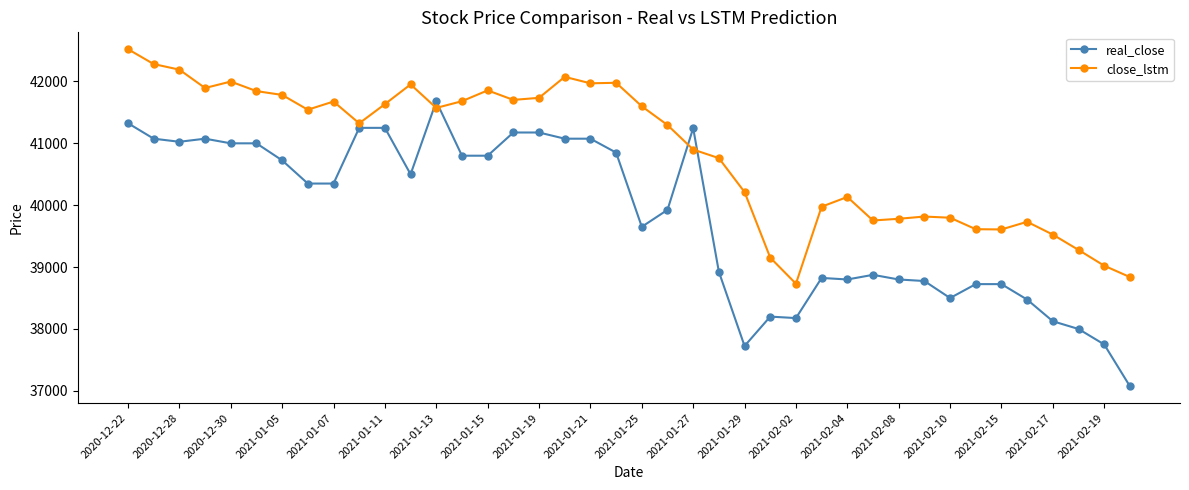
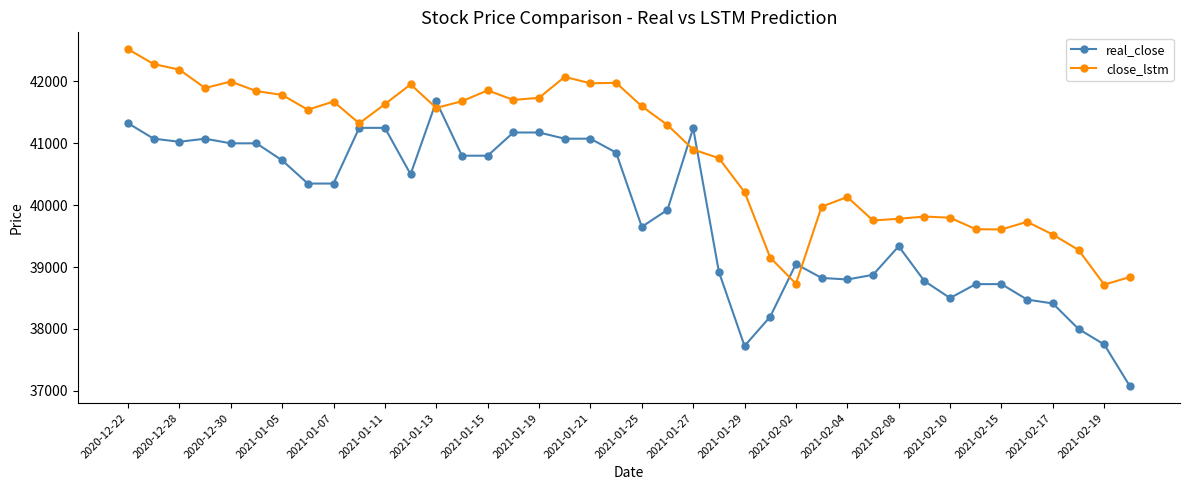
  {
    "real_close": {
      "2020-12-22": 41300,
      "2020-12-28": 41000,
      "2020-12-30": 41000,
      "2021-01-05": 40700,
      "2021-01-07": 40400,
      "2021-01-11": 41300,
      "2021-01-13": 41700,
      "2021-01-15": 40800,
      "2021-01-19": 41200,
      "2021-01-21": 41100,
      "2021-01-25": 39700,
      "2021-01-27": 41200,
      "2021-01-29": 37700,
-     "2021-02-02": 38200,
+     "2021-02-02": 39100,
      "2021-02-04": 38800,
-     "2021-02-08": 38800,
+     "2021-02-08": 39300,
      "2021-02-10": 38500,
      "2021-02-15": 38700,
-     "2021-02-17": 38100,
+     "2021-02-17": 38400,
      "2021-02-19": 37800
    },
    "close_lstm": {
      "2020-12-22": 42500,
      "2020-12-28": 42200,
      "2020-12-30": 42000,
      "2021-01-05": 41800,
      "2021-01-07": 41700,
      "2021-01-11": 41600,
      "2021-01-13": 41600,
      "2021-01-15": 41900,
      "2021-01-19": 41700,
      "2021-01-21": 42000,
      "2021-01-25": 41600,
      "2021-01-27": 40900,
      "2021-01-29": 40200,
      "2021-02-02": 38700,
      "2021-02-04": 40100,
      "2021-02-08": 39800,
      "2021-02-10": 39800,
      "2021-02-15": 39600,
      "2021-02-17": 39500,
-     "2021-02-19": 39000
+     "2021-02-19": 38700
    }
  }
